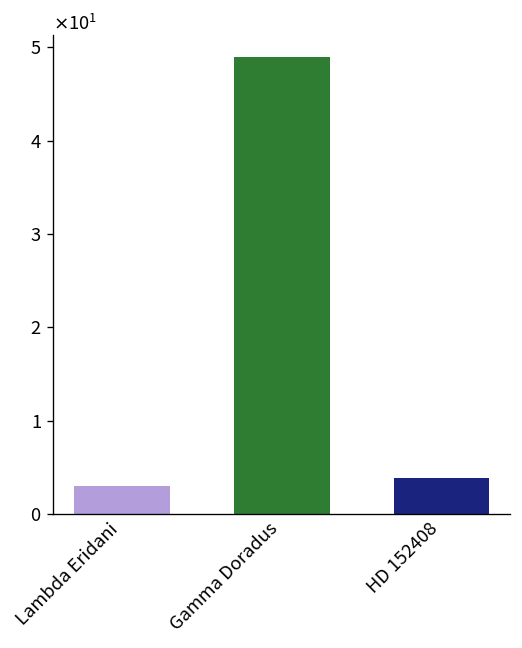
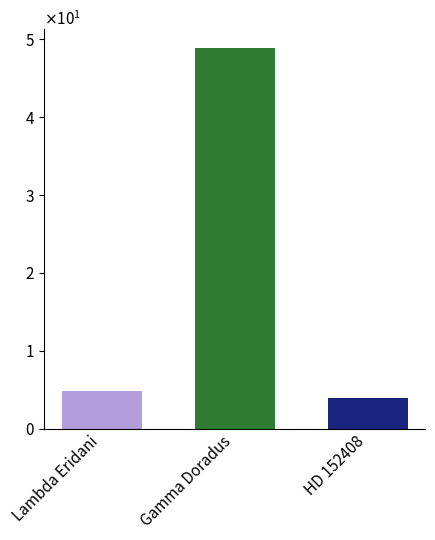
  {
-   "Lambda Eridani": 3,
+   "Lambda Eridani": 5,
    "Gamma Doradus": 49,
    "HD 152408": 4
  }
